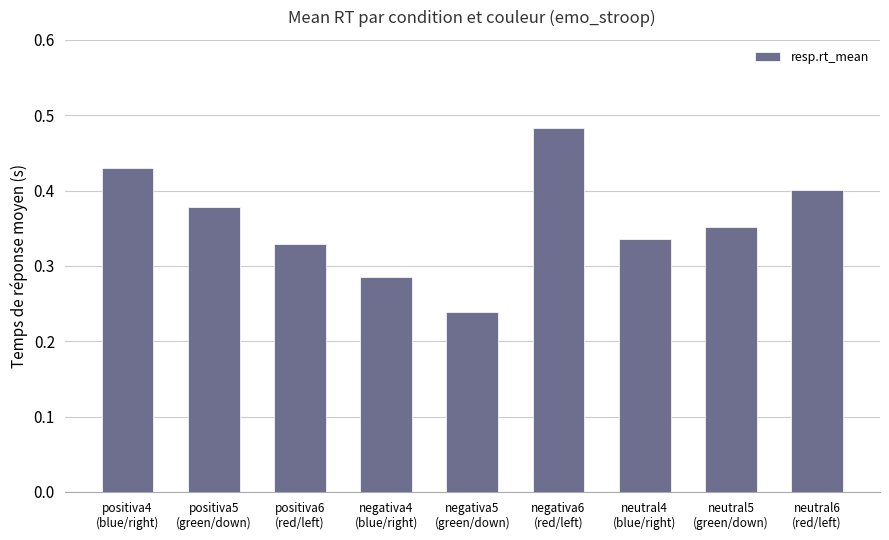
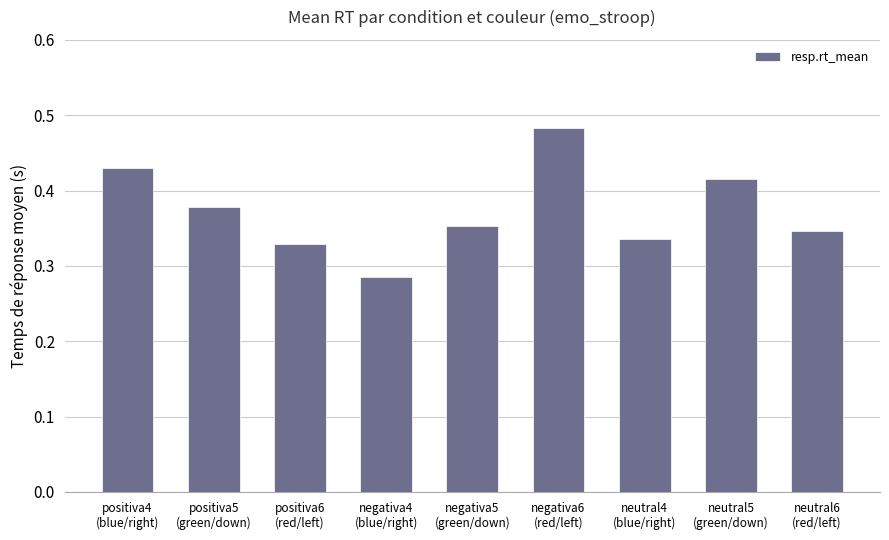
  {
    "positiva4 (blue/right)": 0.43,
    "positiva5 (green/down)": 0.38,
    "positiva6 (red/left)": 0.33,
    "negativa4 (blue/right)": 0.28,
-   "negativa5 (green/down)": 0.24,
+   "negativa5 (green/down)": 0.35,
    "negativa6 (red/left)": 0.48,
    "neutral4 (blue/right)": 0.34,
-   "neutral5 (green/down)": 0.35,
-   "neutral6 (red/left)": 0.40
+   "neutral5 (green/down)": 0.42,
+   "neutral6 (red/left)": 0.35
  }
